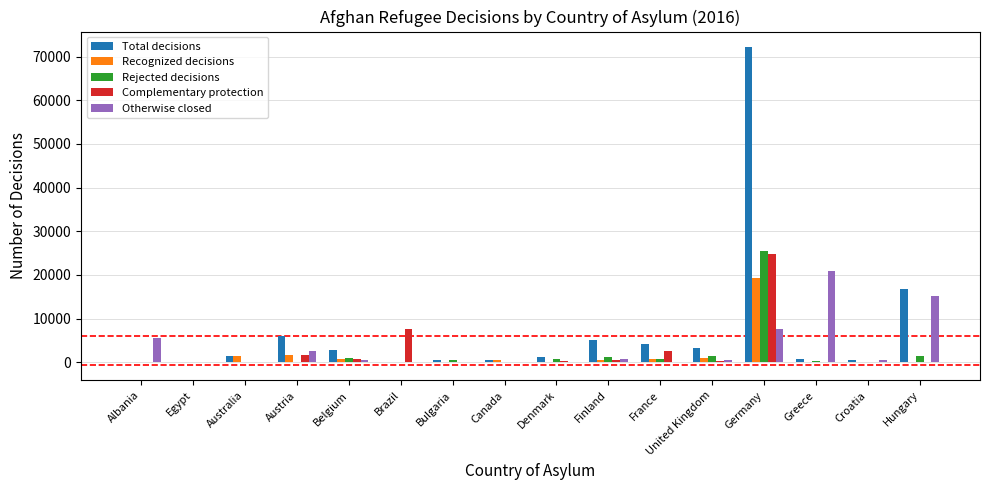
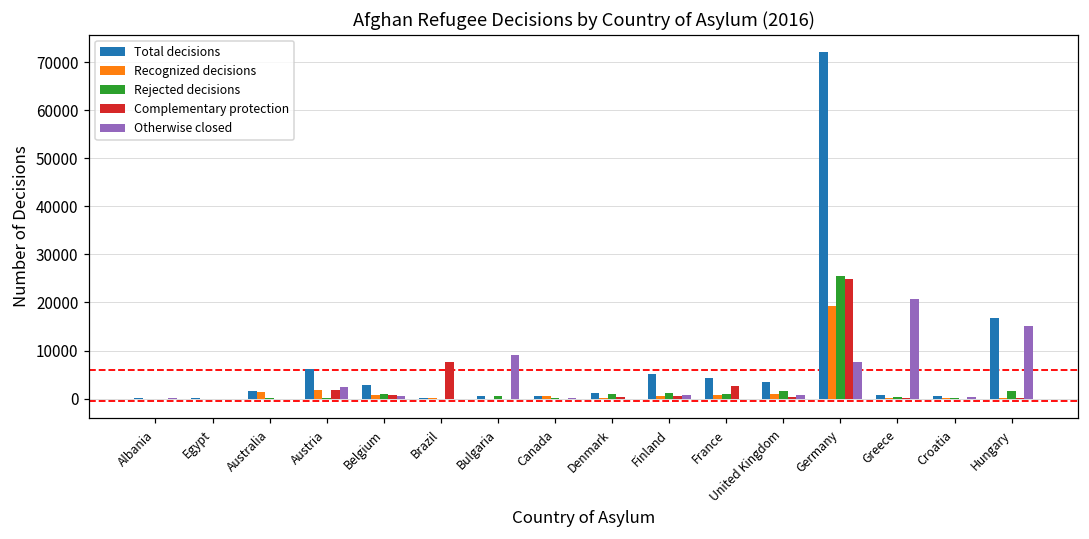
  {
    "Total decisions": {
      "Australia": 2000,
      "Austria": 6000,
      "Belgium": 3000,
      "Canada": 1000,
      "Denmark": 1000,
      "Finland": 5000,
      "France": 4000,
      "United Kingdom": 3000,
      "Germany": 72000,
      "Greece": 1000,
      "Hungary": 17000
    },
    "Recognized decisions": {
      "Albania": 0,
      "Australia": 1000,
      "Austria": 2000,
      "Belgium": 1000,
      "Bulgaria": 0,
      "France": 1000,
      "United Kingdom": 1000,
      "Germany": 19000
    },
    "Rejected decisions": {
      "Albania": 0,
      "Belgium": 1000,
      "Brazil": 0,
      "Denmark": 1000,
      "Finland": 1000,
      "France": 1000,
      "United Kingdom": 1000,
      "Germany": 26000,
      "Hungary": 1000
    },
    "Complementary protection": {
      "Albania": 0,
      "Egypt": 0,
      "Australia": 0,
      "Austria": 2000,
      "Belgium": 1000,
      "Brazil": 8000,
      "Canada": 0,
      "France": 3000,
      "Germany": 25000,
      "Croatia": 0
    },
    "Otherwise closed": {
-     "Albania": 6000,
+     "Albania": 0,
      "Australia": 0,
      "Austria": 2000,
      "Brazil": 0,
-     "Bulgaria": 0,
+     "Bulgaria": 9000,
      "Denmark": 0,
      "Finland": 1000,
      "United Kingdom": 1000,
      "Germany": 8000,
      "Greece": 21000,
      "Hungary": 15000
    }
  }
